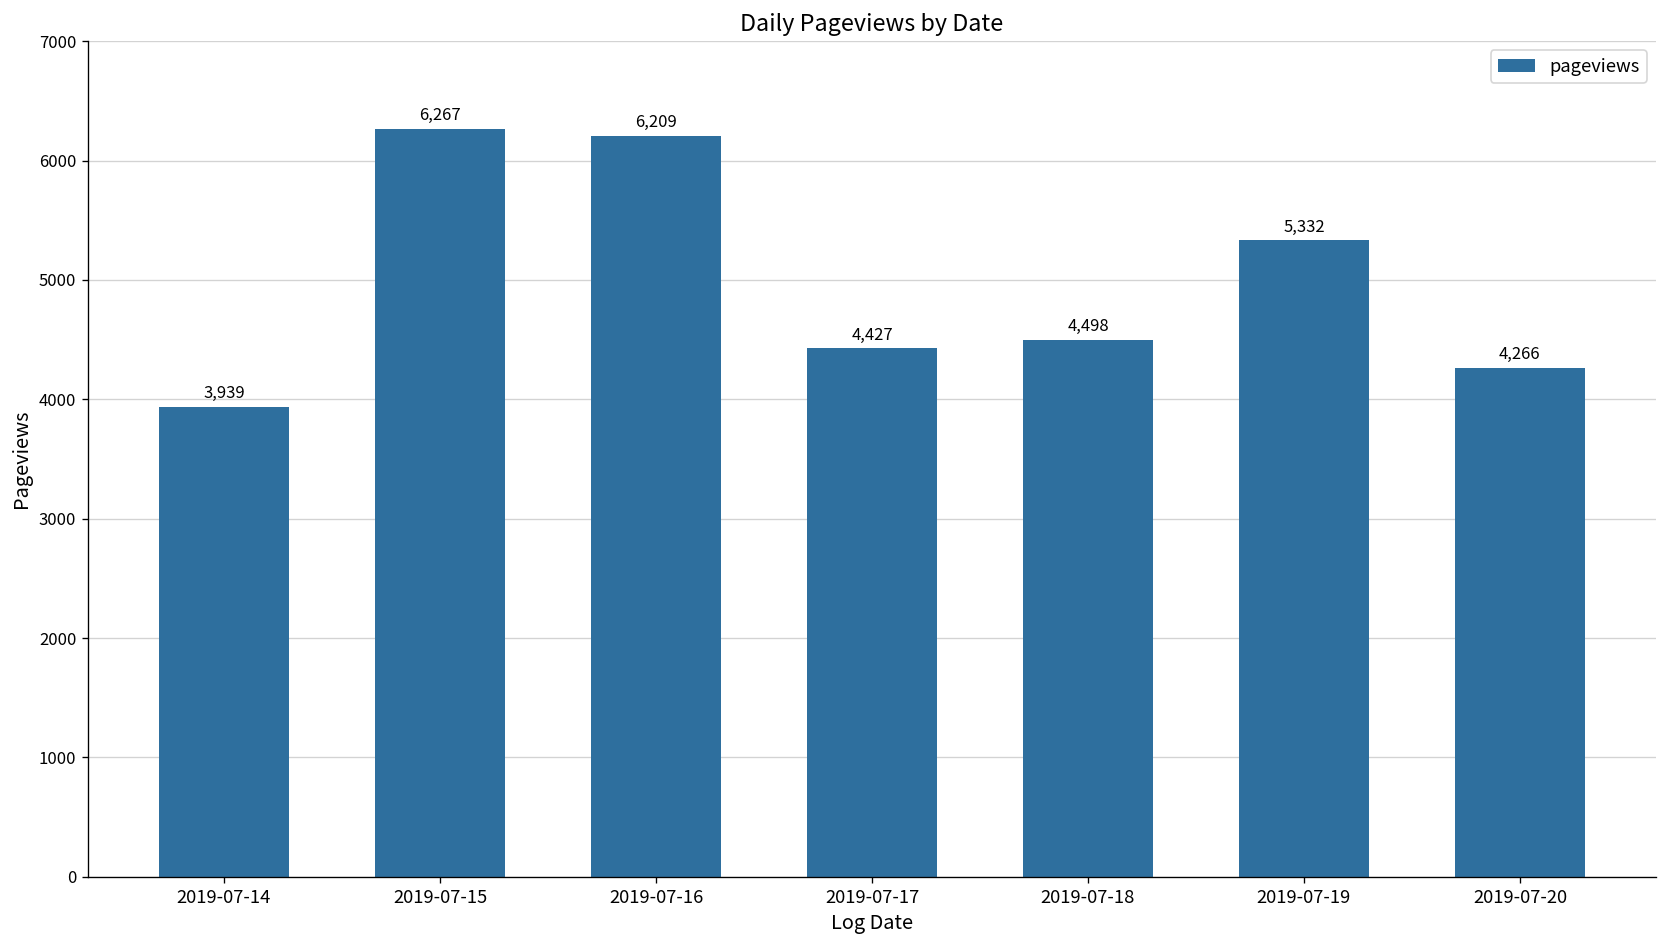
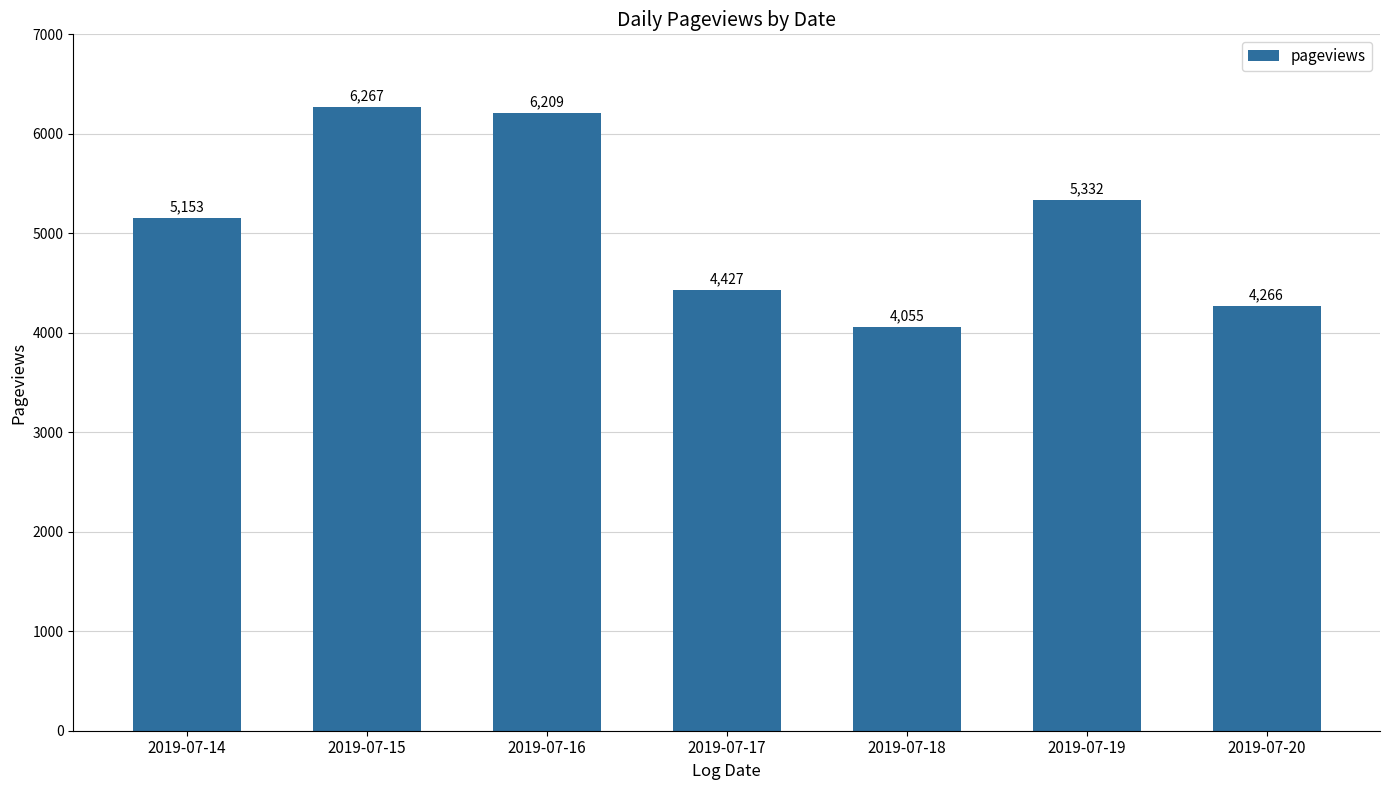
  {
-   "2019-07-14": "3,939",
+   "2019-07-14": "5,153",
    "2019-07-15": "6,267",
    "2019-07-16": "6,209",
    "2019-07-17": "4,427",
-   "2019-07-18": "4,498",
+   "2019-07-18": "4,055",
    "2019-07-19": "5,332",
    "2019-07-20": "4,266"
  }
